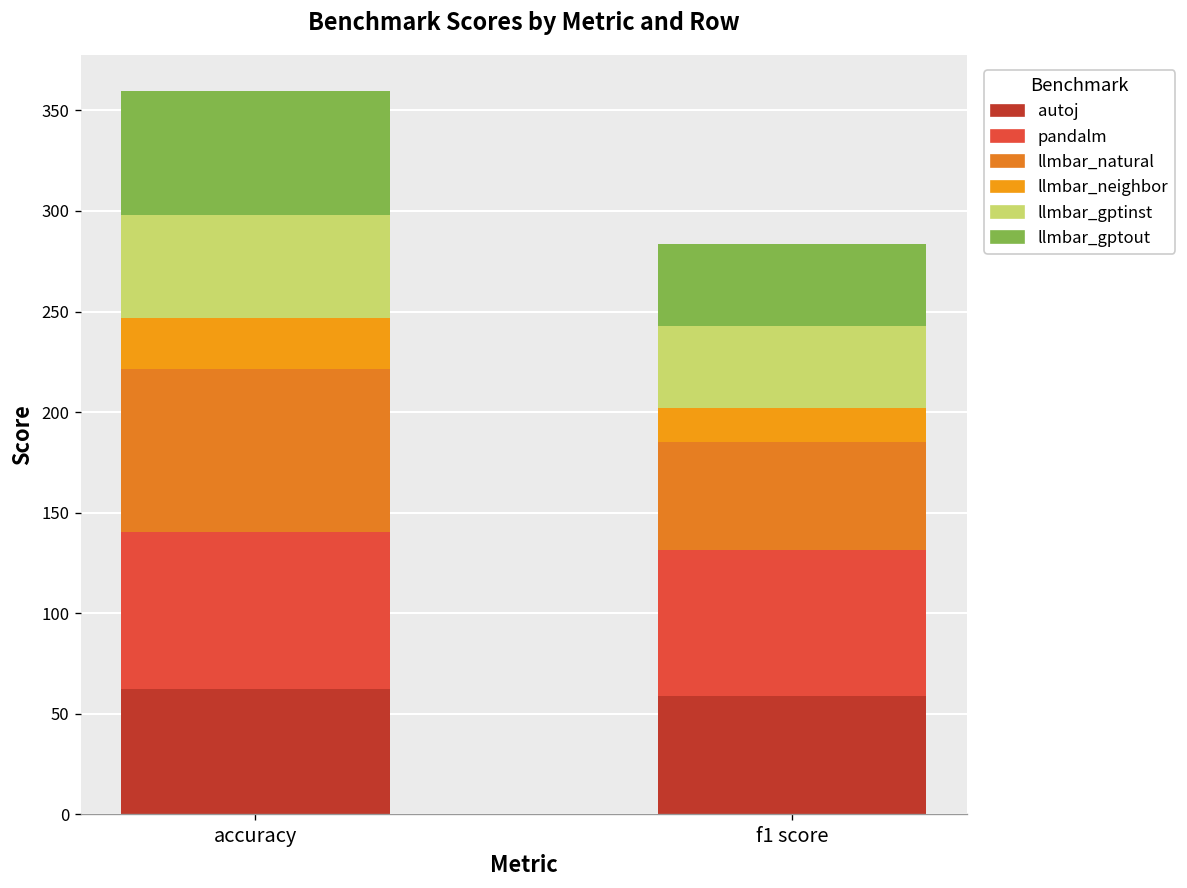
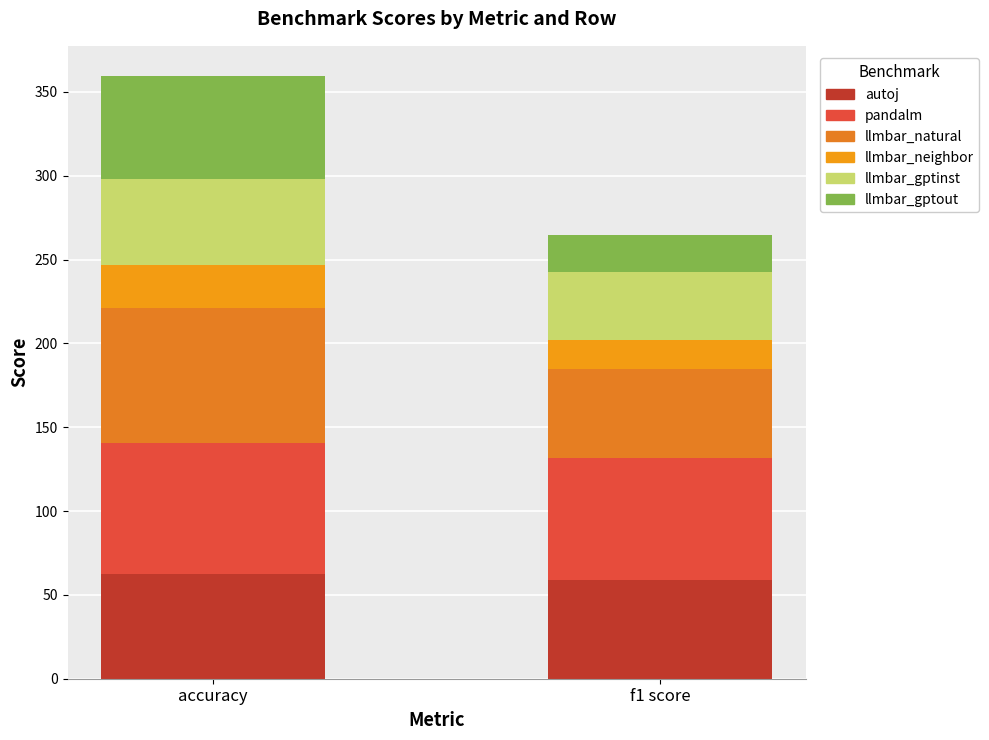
  {
    "llmbar_gptinst": {
      "accuracy": 51,
      "f1 score": 40
    },
    "llmbar_gptout": {
      "accuracy": 62,
-     "f1 score": 41
+     "f1 score": 22
    }
  }
